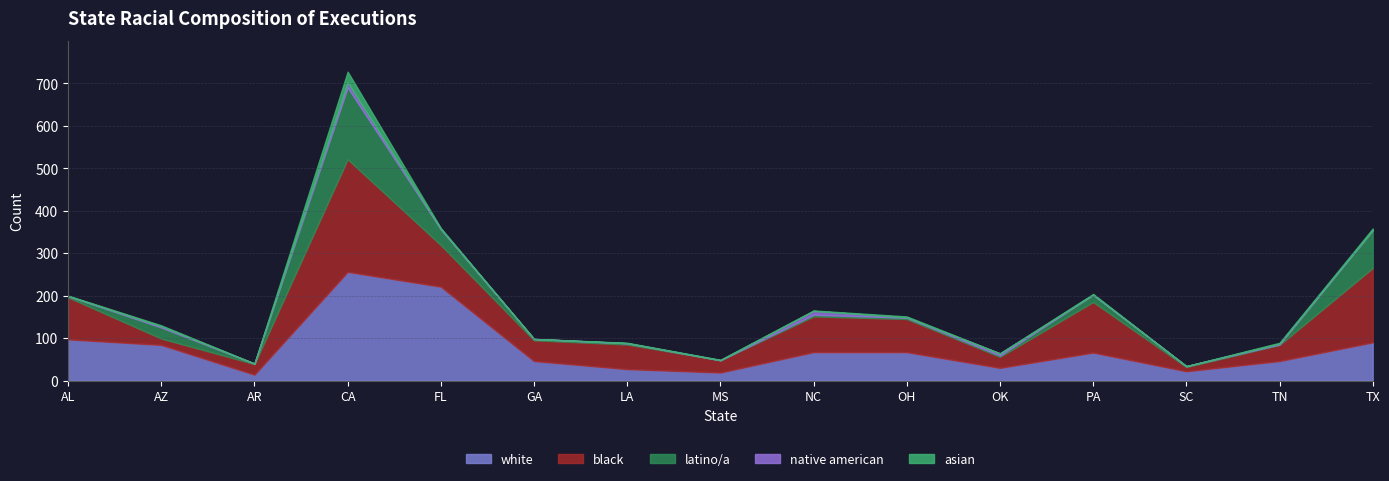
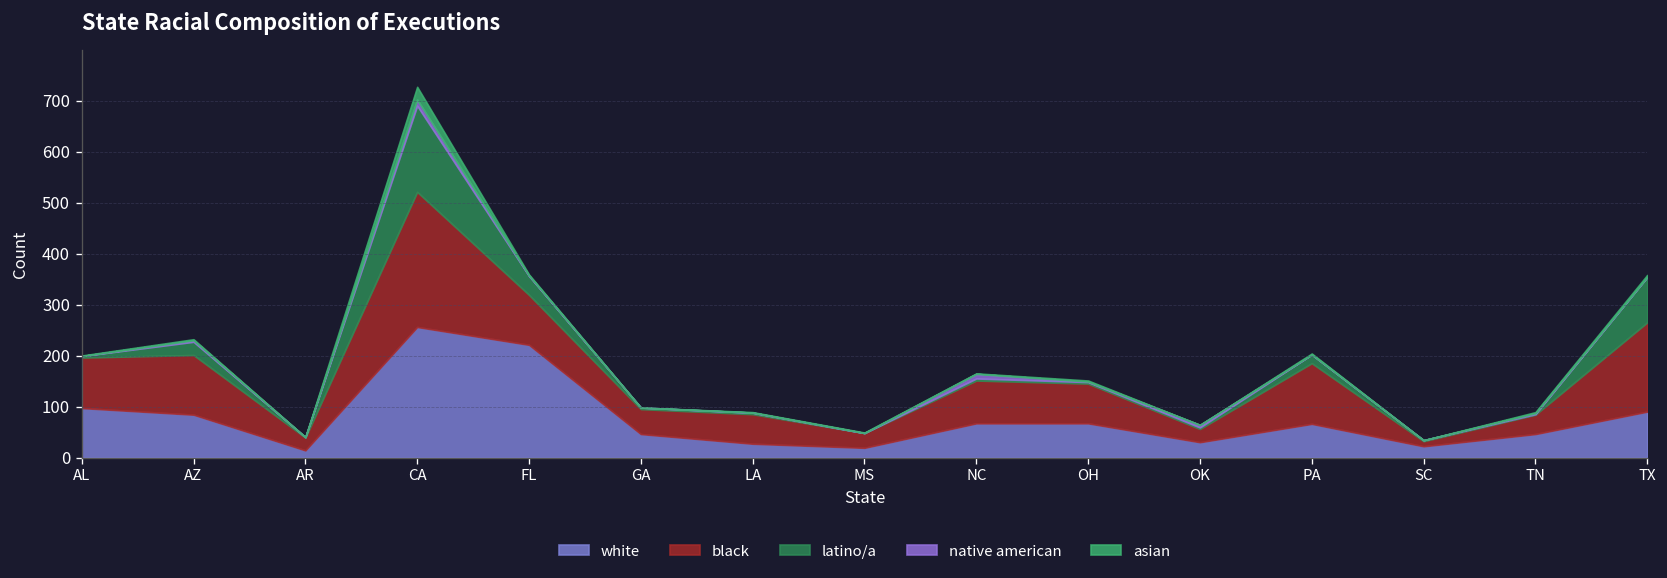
  {
    "black": {
-     "AZ": 20,
+     "AZ": 120,
      "CA": 270,
      "FL": 100,
      "PA": 120,
      "TX": 180
    }
  }
